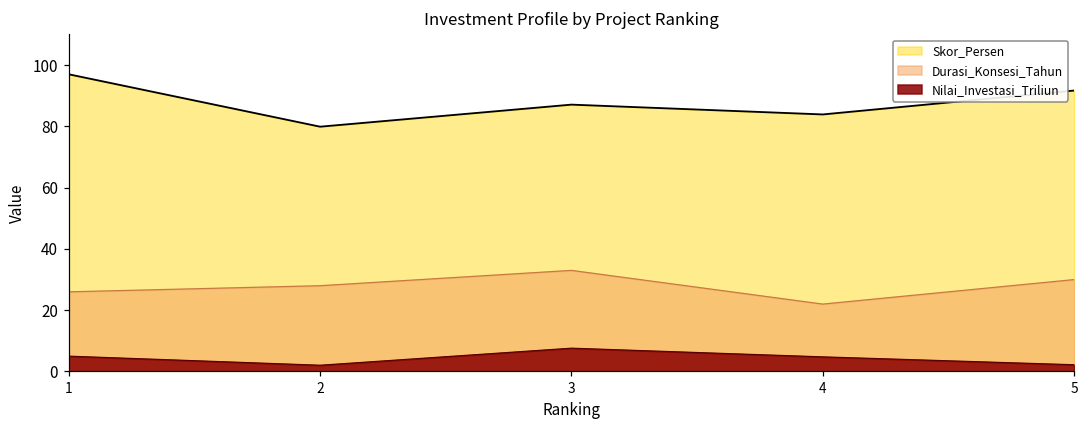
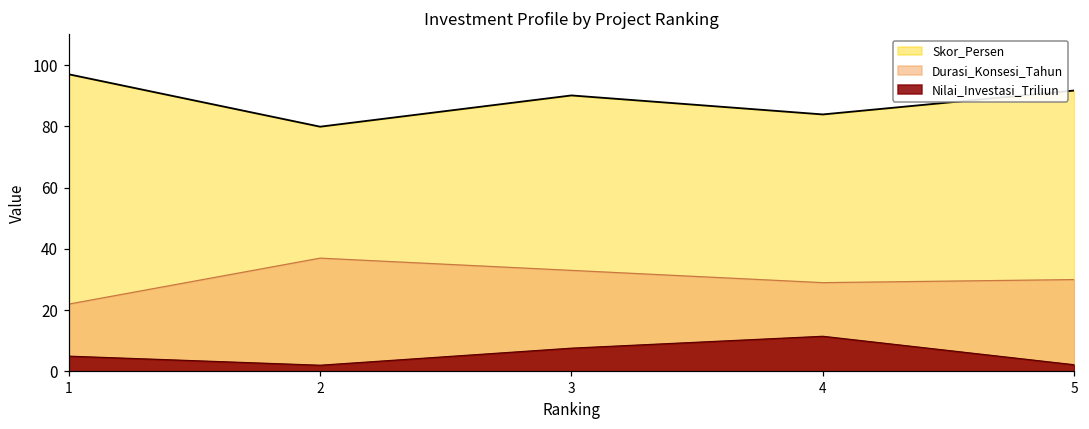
  {
    "Skor_Persen": {
      "1": 97,
      "2": 80,
-     "3": 87,
+     "3": 90,
      "4": 84,
      "5": 92
    },
    "Durasi_Konsesi_Tahun": {
-     "1": 26,
-     "2": 28,
+     "1": 22,
+     "2": 37,
      "3": 33,
-     "4": 22,
+     "4": 29,
      "5": 30
    },
    "Nilai_Investasi_Triliun": {
      "1": 5,
      "2": 2,
      "3": 8,
-     "4": 5,
+     "4": 11,
      "5": 2
    }
  }
